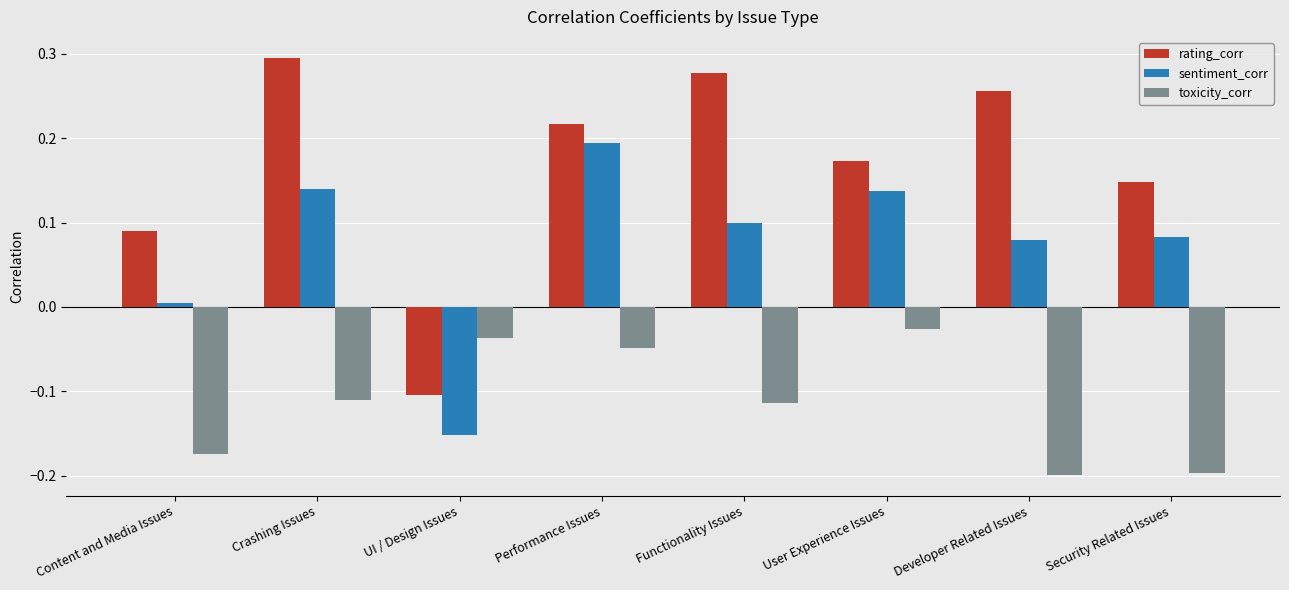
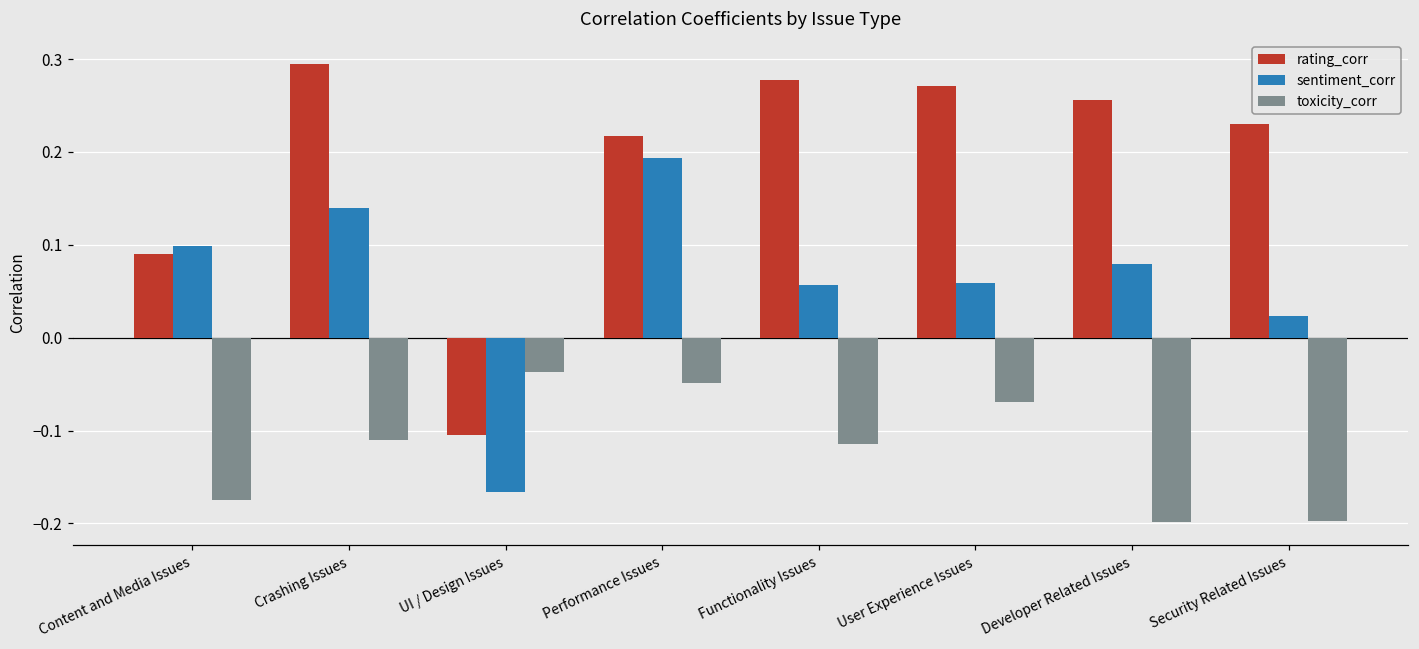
  {
    "rating_corr": {
      "Content and Media Issues": 0.09,
      "Crashing Issues": 0.30,
      "UI / Design Issues": -0.10,
      "Performance Issues": 0.22,
      "Functionality Issues": 0.28,
-     "User Experience Issues": 0.17,
+     "User Experience Issues": 0.27,
      "Developer Related Issues": 0.26,
-     "Security Related Issues": 0.15
+     "Security Related Issues": 0.23
    },
    "sentiment_corr": {
-     "Content and Media Issues": 0.00,
+     "Content and Media Issues": 0.10,
      "Crashing Issues": 0.14,
-     "UI / Design Issues": -0.15,
+     "UI / Design Issues": -0.17,
      "Performance Issues": 0.19,
-     "Functionality Issues": 0.10,
-     "User Experience Issues": 0.14,
+     "Functionality Issues": 0.06,
+     "User Experience Issues": 0.06,
      "Developer Related Issues": 0.08,
-     "Security Related Issues": 0.08
+     "Security Related Issues": 0.02
    },
    "toxicity_corr": {
      "Content and Media Issues": -0.17,
      "Crashing Issues": -0.11,
      "UI / Design Issues": -0.04,
      "Performance Issues": -0.05,
      "Functionality Issues": -0.11,
-     "User Experience Issues": -0.03,
+     "User Experience Issues": -0.07,
      "Developer Related Issues": -0.20,
      "Security Related Issues": -0.20
    }
  }
